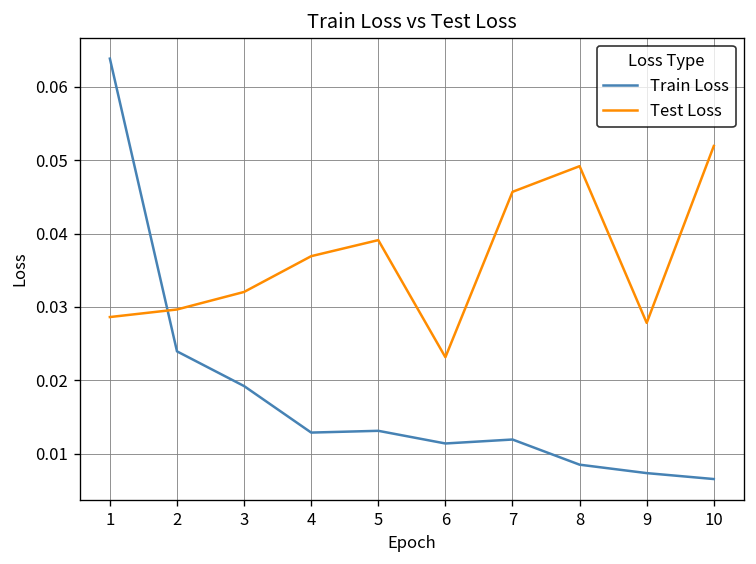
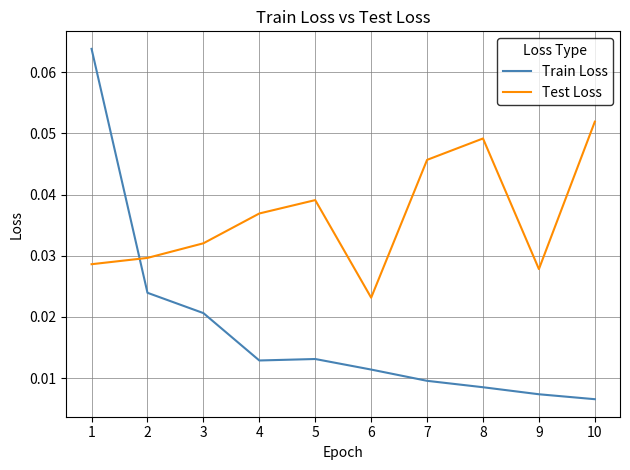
  {
    "Train Loss": {
      "1": 0.064,
      "2": 0.024,
-     "3": 0.019,
+     "3": 0.021,
      "4": 0.013,
      "5": 0.013,
      "6": 0.011,
-     "7": 0.012,
+     "7": 0.010,
      "8": 0.009,
      "9": 0.007,
      "10": 0.007
    },
    "Test Loss": {
      "1": 0.029,
      "2": 0.030,
      "3": 0.032,
      "4": 0.037,
      "5": 0.039,
      "6": 0.023,
      "7": 0.046,
      "8": 0.049,
      "9": 0.028,
      "10": 0.052
    }
  }
